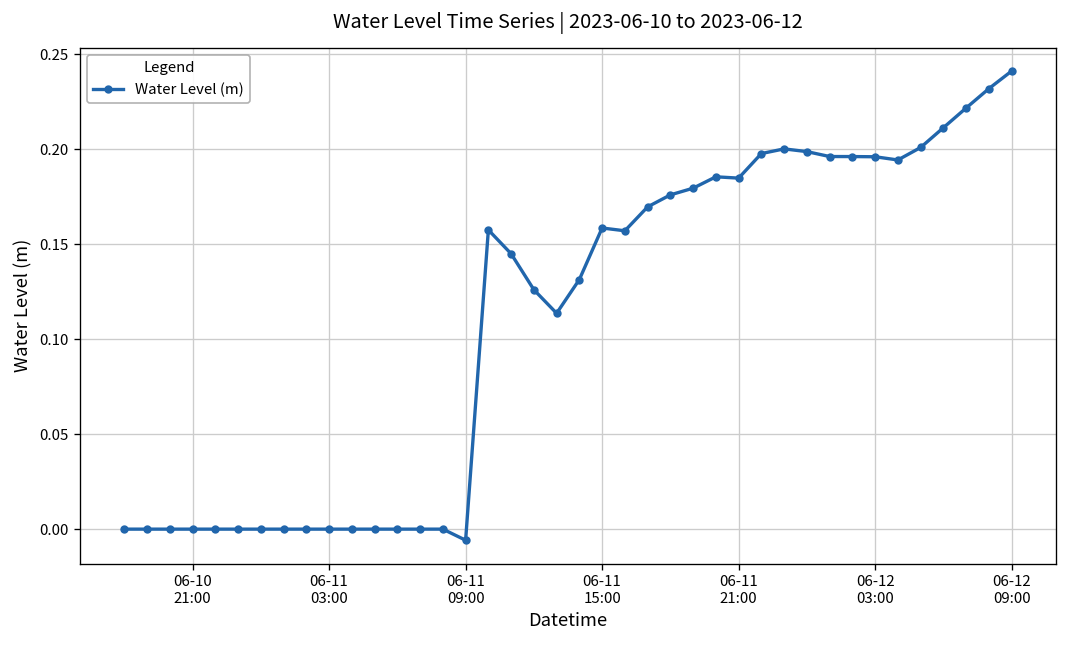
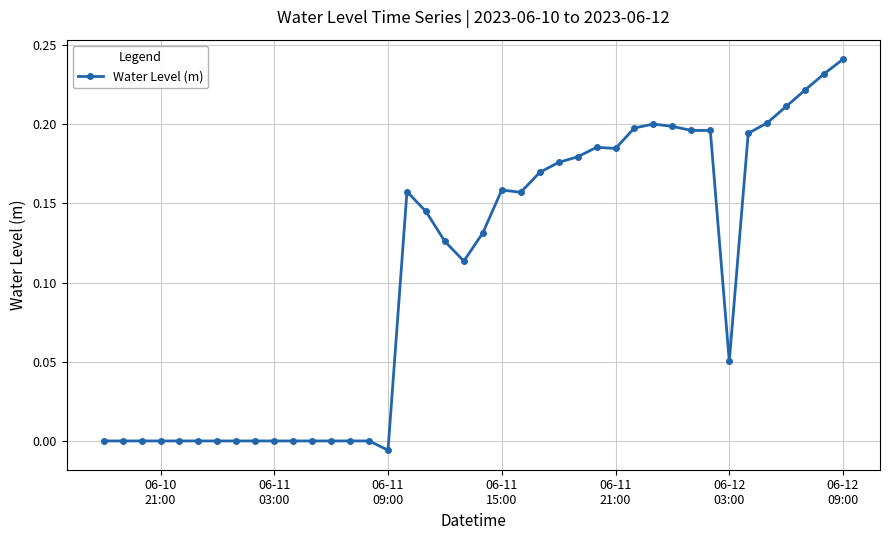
  {
    "06-10 21:00": 0.000,
    "06-11 03:00": 0.000,
    "06-11 09:00": -0.006,
    "06-11 15:00": 0.158,
    "06-11 21:00": 0.185,
-   "06-12 03:00": 0.196,
+   "06-12 03:00": 0.050,
    "06-12 09:00": 0.241
  }
